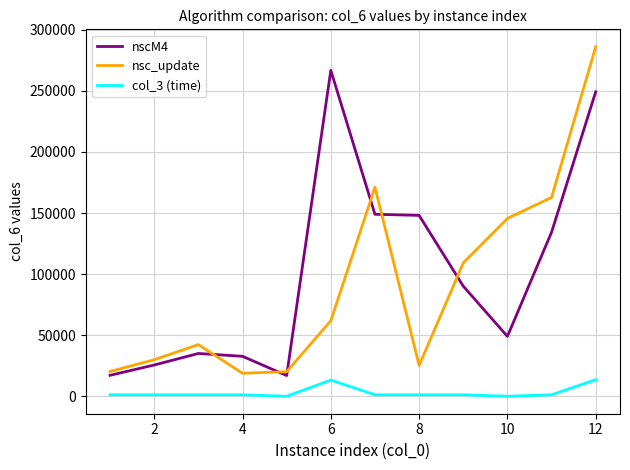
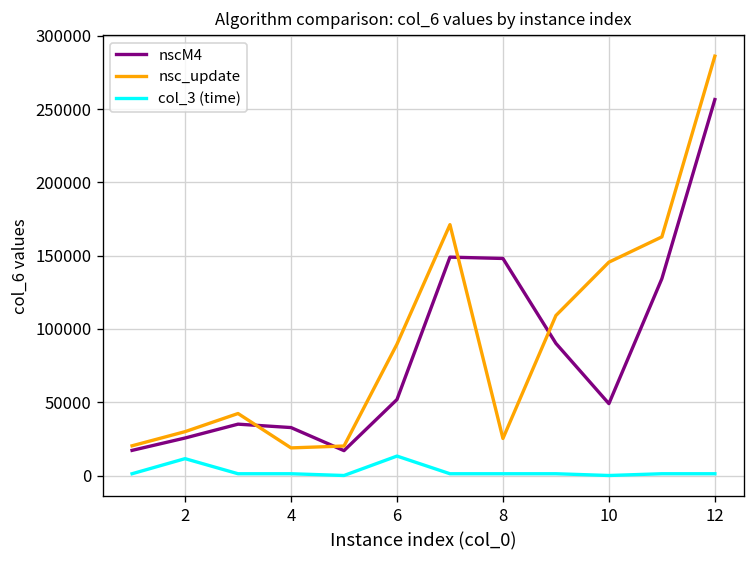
  {
    "nscM4": {
      "2": 26000,
      "4": 33000,
-     "6": 267000,
+     "6": 52000,
      "8": 148000,
      "10": 49000,
-     "12": 249000
+     "12": 257000
    },
    "nsc_update": {
      "2": 30000,
      "4": 19000,
-     "6": 62000,
+     "6": 90000,
      "8": 25000,
      "10": 146000,
      "12": 286000
    },
    "col_3 (time)": {
-     "2": 1000,
+     "2": 11000,
      "4": 1000,
      "6": 13000,
      "8": 1000,
      "10": 0,
-     "12": 14000
+     "12": 1000
    }
  }
